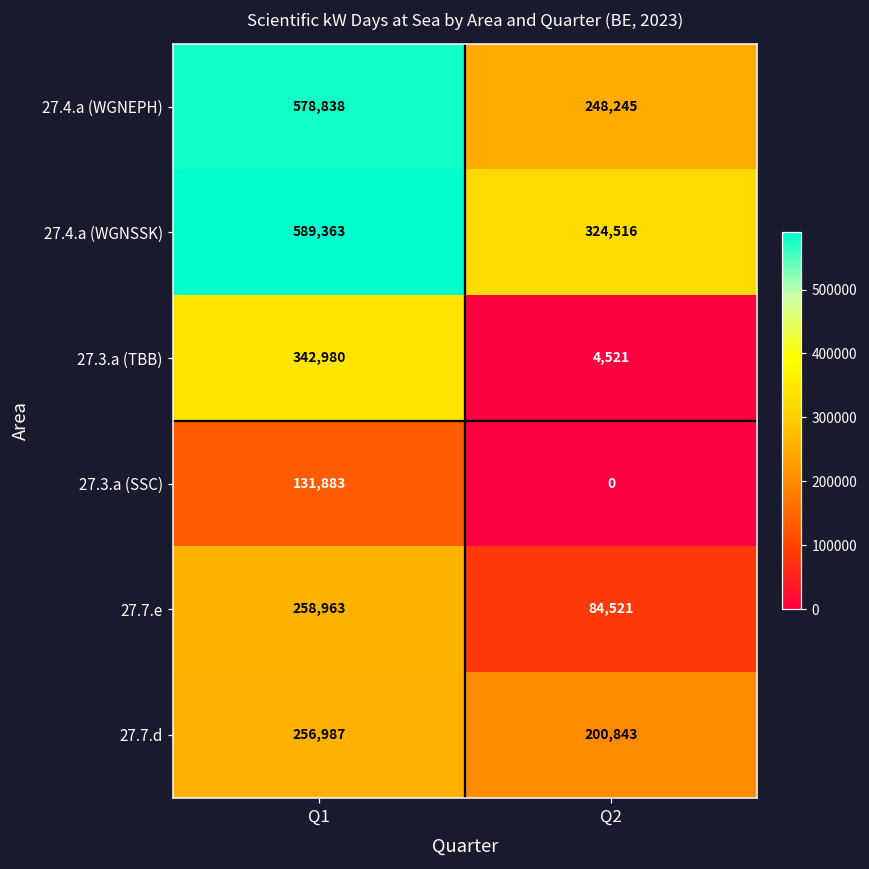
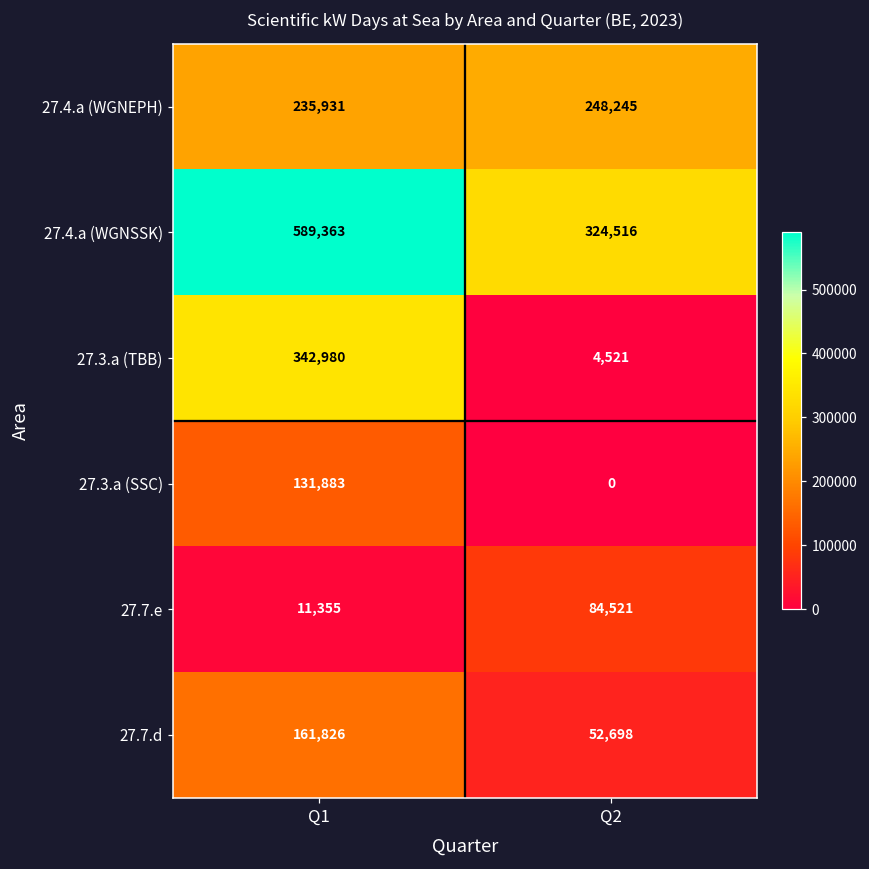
  {
    "27.4.a (WGNEPH)": {
-     "Q1": "578,838",
+     "Q1": "235,931",
      "Q2": "248,245"
    },
    "27.4.a (WGNSSK)": {
      "Q1": "589,363",
      "Q2": "324,516"
    },
    "27.3.a (TBB)": {
      "Q1": "342,980",
      "Q2": "4,521"
    },
    "27.3.a (SSC)": {
      "Q1": "131,883",
      "Q2": "0"
    },
    "27.7.e": {
-     "Q1": "258,963",
+     "Q1": "11,355",
      "Q2": "84,521"
    },
    "27.7.d": {
-     "Q1": "256,987",
-     "Q2": "200,843"
+     "Q1": "161,826",
+     "Q2": "52,698"
    }
  }
